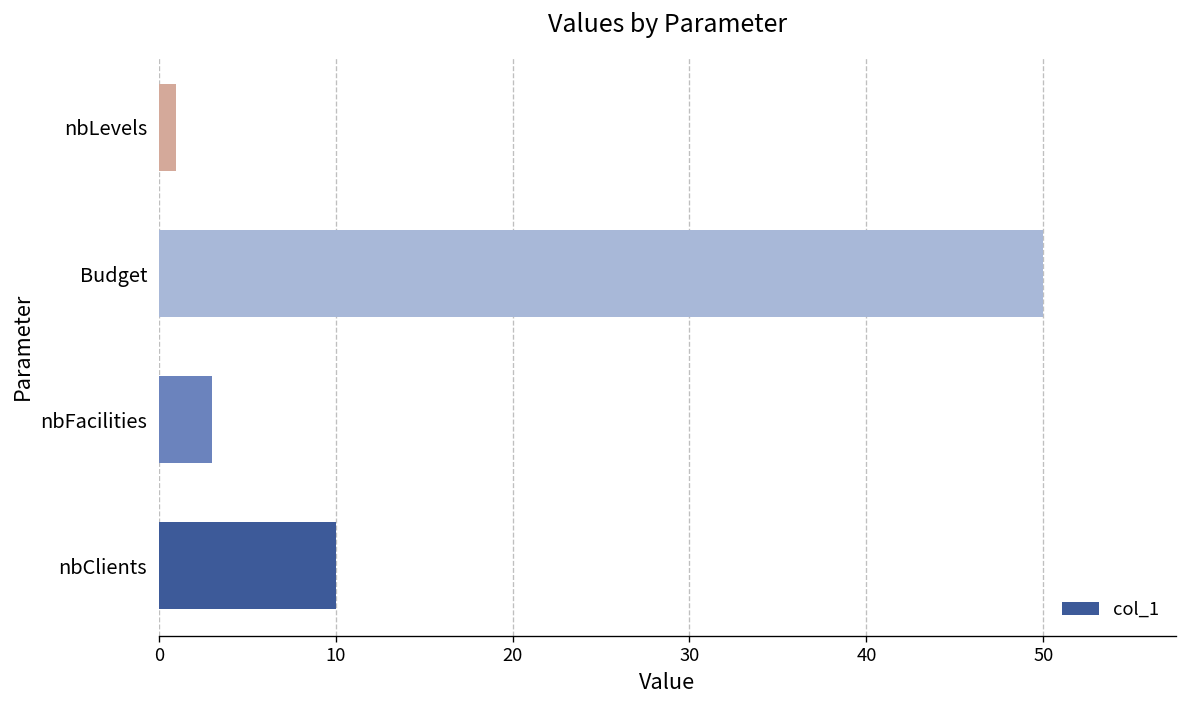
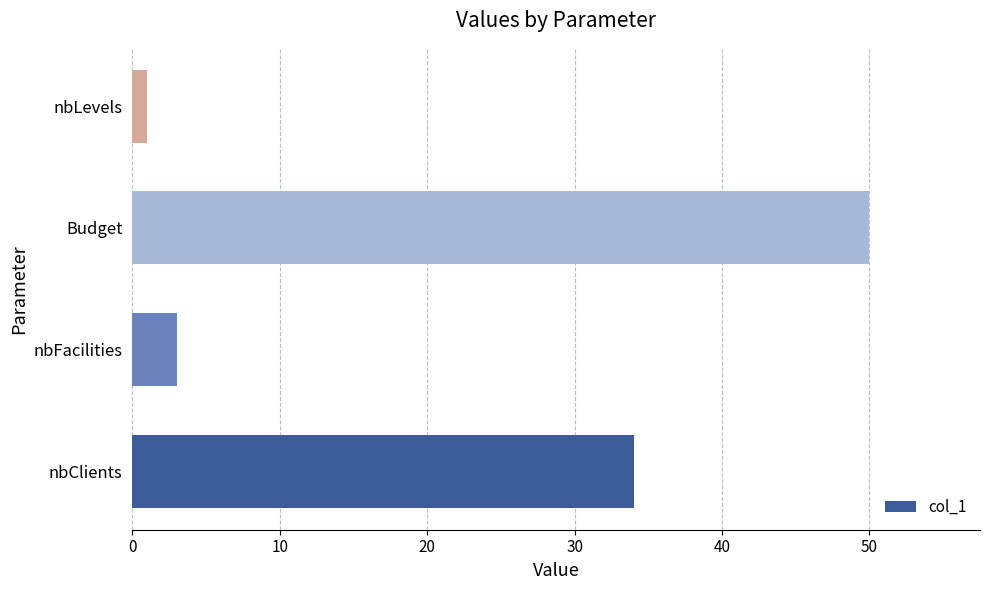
  {
    "nbLevels": 1,
    "Budget": 50,
    "nbFacilities": 3,
-   "nbClients": 10
+   "nbClients": 34
  }
